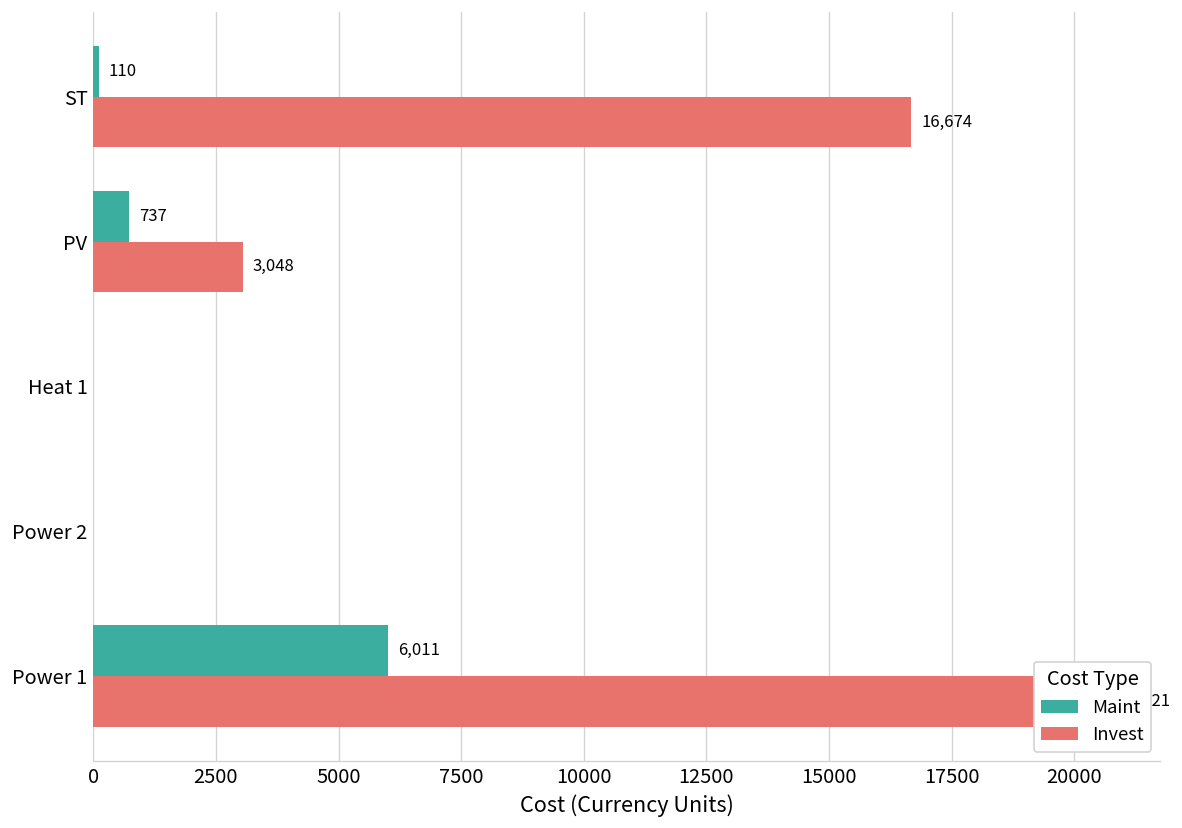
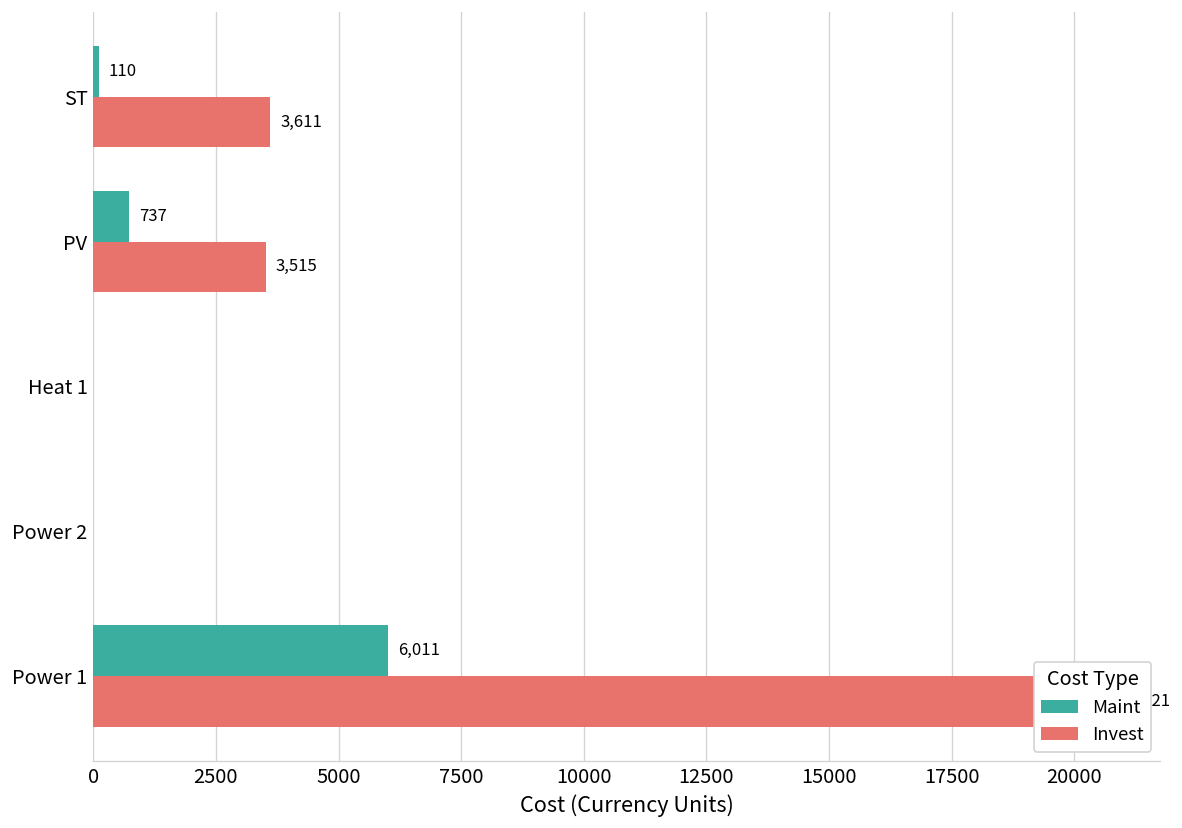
  {
    "Maint": {
      "ST": "110",
      "PV": "737",
      "Power 1": "6,011"
    },
    "Invest": {
-     "ST": "16,674",
-     "PV": "3,048"
+     "ST": "3,611",
+     "PV": "3,515"
    }
  }
